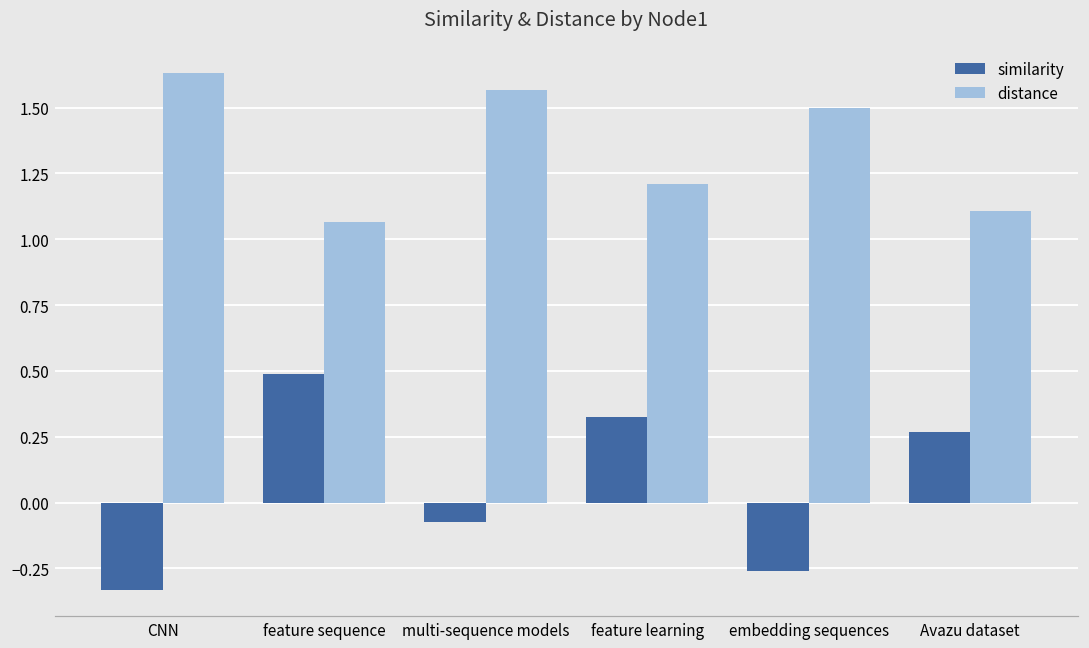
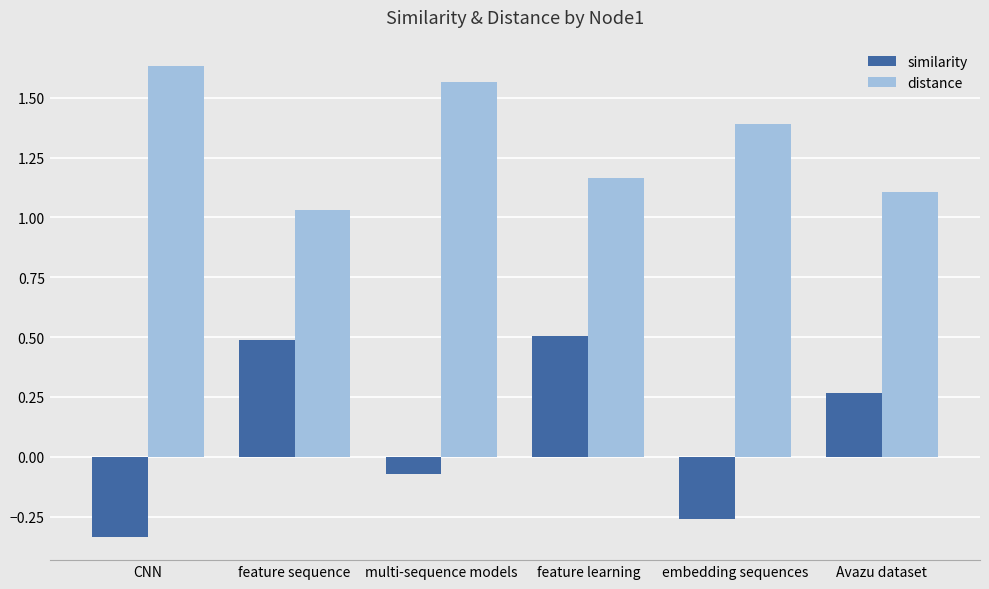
  {
    "similarity": {
      "CNN": -0.33,
      "feature sequence": 0.49,
      "multi-sequence models": -0.07,
-     "feature learning": 0.32,
+     "feature learning": 0.51,
      "embedding sequences": -0.26,
      "Avazu dataset": 0.27
    },
    "distance": {
      "CNN": 1.63,
-     "feature sequence": 1.07,
+     "feature sequence": 1.03,
      "multi-sequence models": 1.57,
-     "feature learning": 1.21,
-     "embedding sequences": 1.50,
+     "feature learning": 1.17,
+     "embedding sequences": 1.39,
      "Avazu dataset": 1.11
    }
  }
